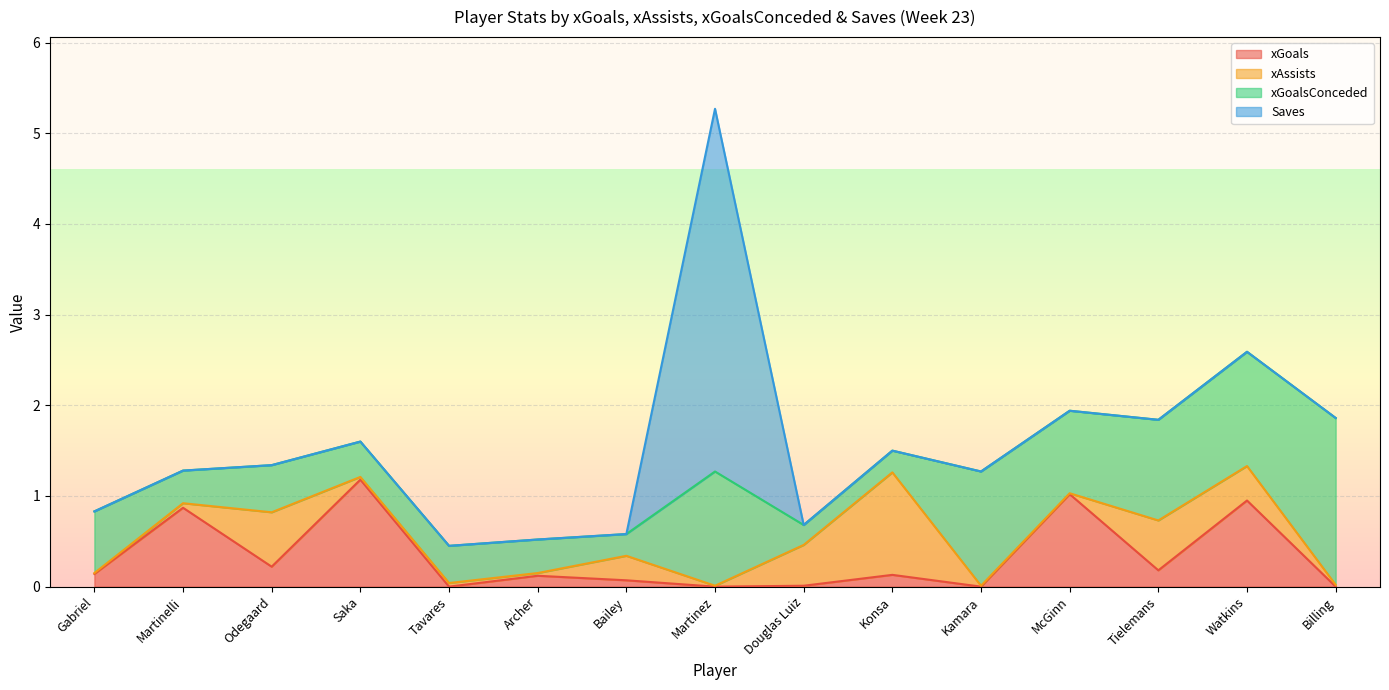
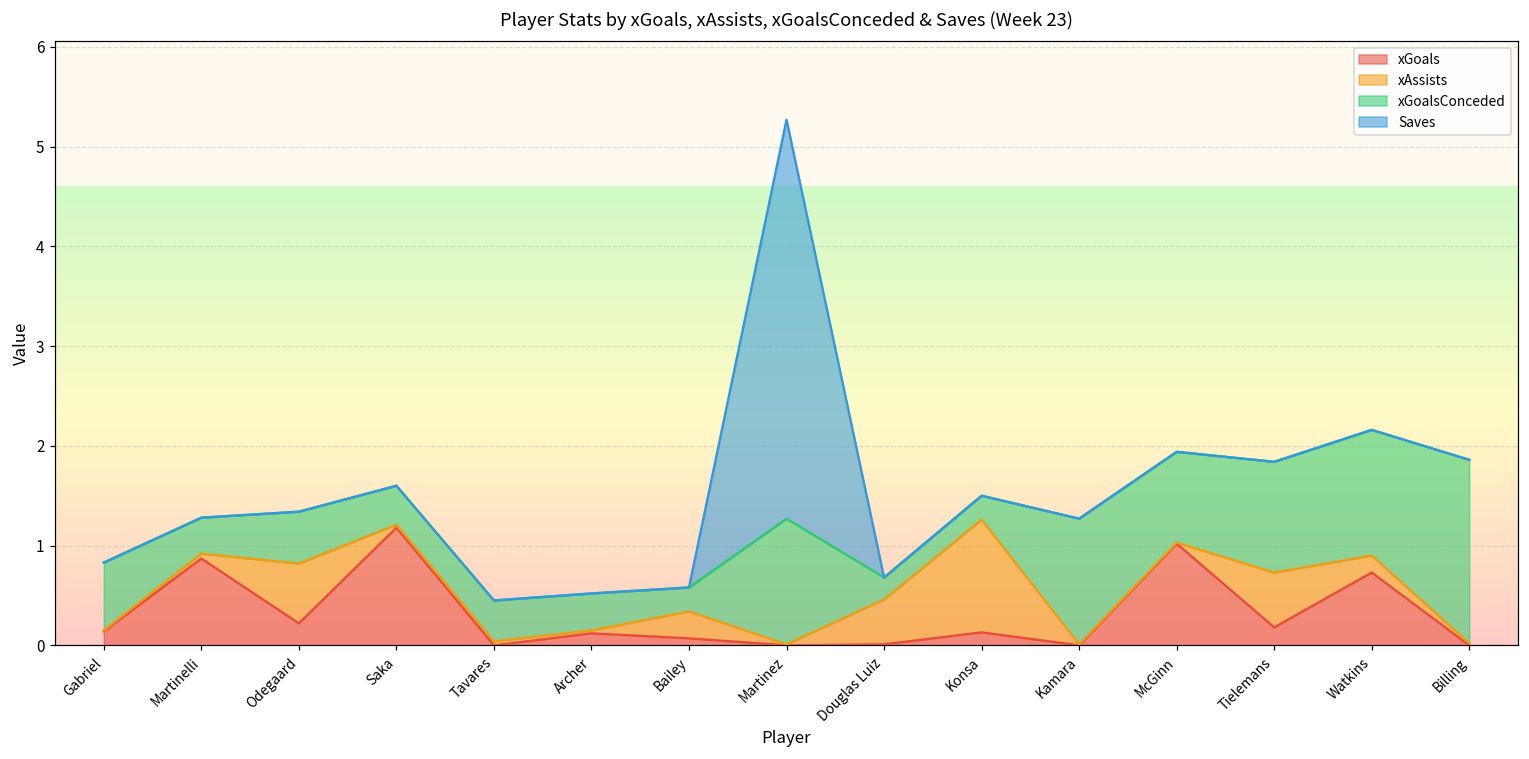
  {
    "xGoals": {
      "Martinelli": 0.9,
      "Odegaard": 0.2,
      "Saka": 1.2,
      "Tavares": 0.0,
      "Archer": 0.1,
      "Bailey": 0.1,
      "Douglas Luiz": 0.0,
      "Konsa": 0.1,
      "Tielemans": 0.2,
-     "Watkins": 1.0
+     "Watkins": 0.7
    },
    "xAssists": {
      "Martinelli": 0.1,
      "Odegaard": 0.6,
      "Saka": 0.0,
      "Tavares": 0.0,
      "Archer": 0.0,
      "Bailey": 0.3,
      "Douglas Luiz": 0.5,
      "Konsa": 1.1,
      "Tielemans": 0.6,
-     "Watkins": 0.4
+     "Watkins": 0.2
    },
    "xGoalsConceded": {
      "Martinez": 1.3
    },
    "Saves": {
      "Martinez": 4.0
    }
  }
